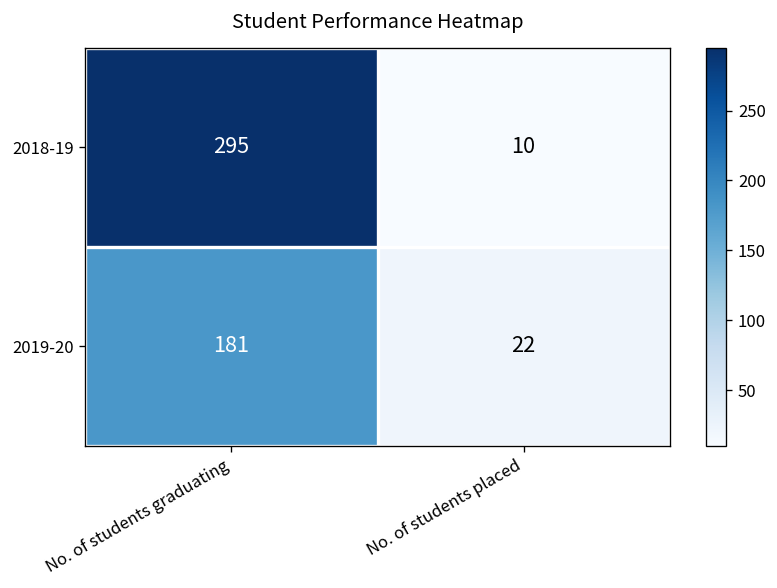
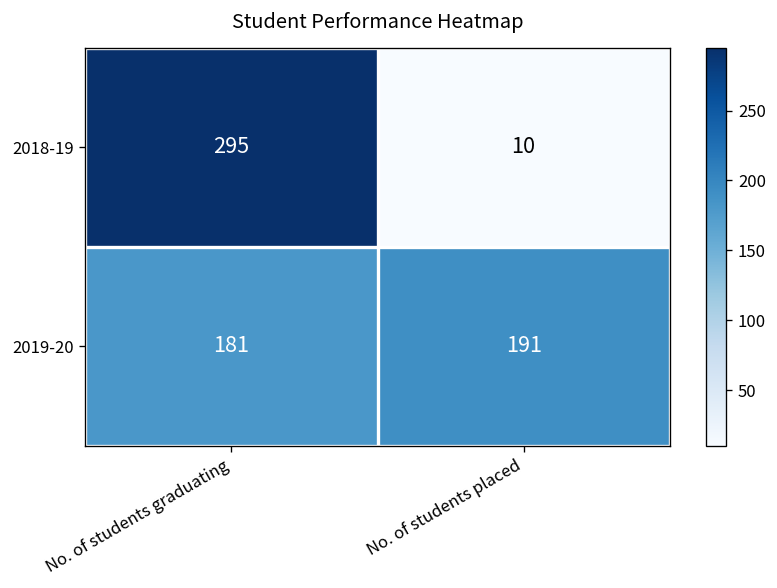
  {
    "2018-19": {
      "No. of students graduating": 295,
      "No. of students placed": 10
    },
    "2019-20": {
      "No. of students graduating": 181,
-     "No. of students placed": 22
+     "No. of students placed": 191
    }
  }
